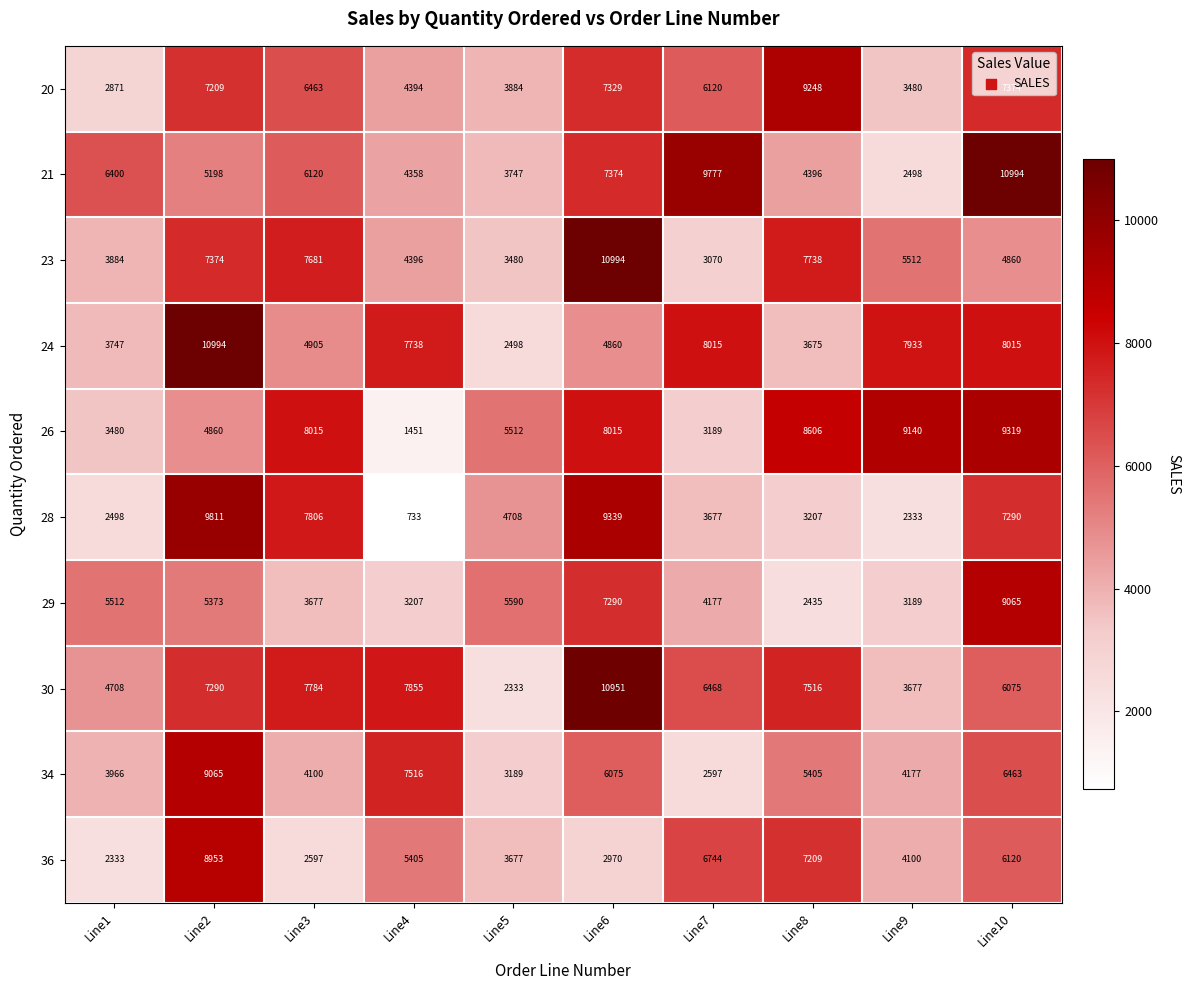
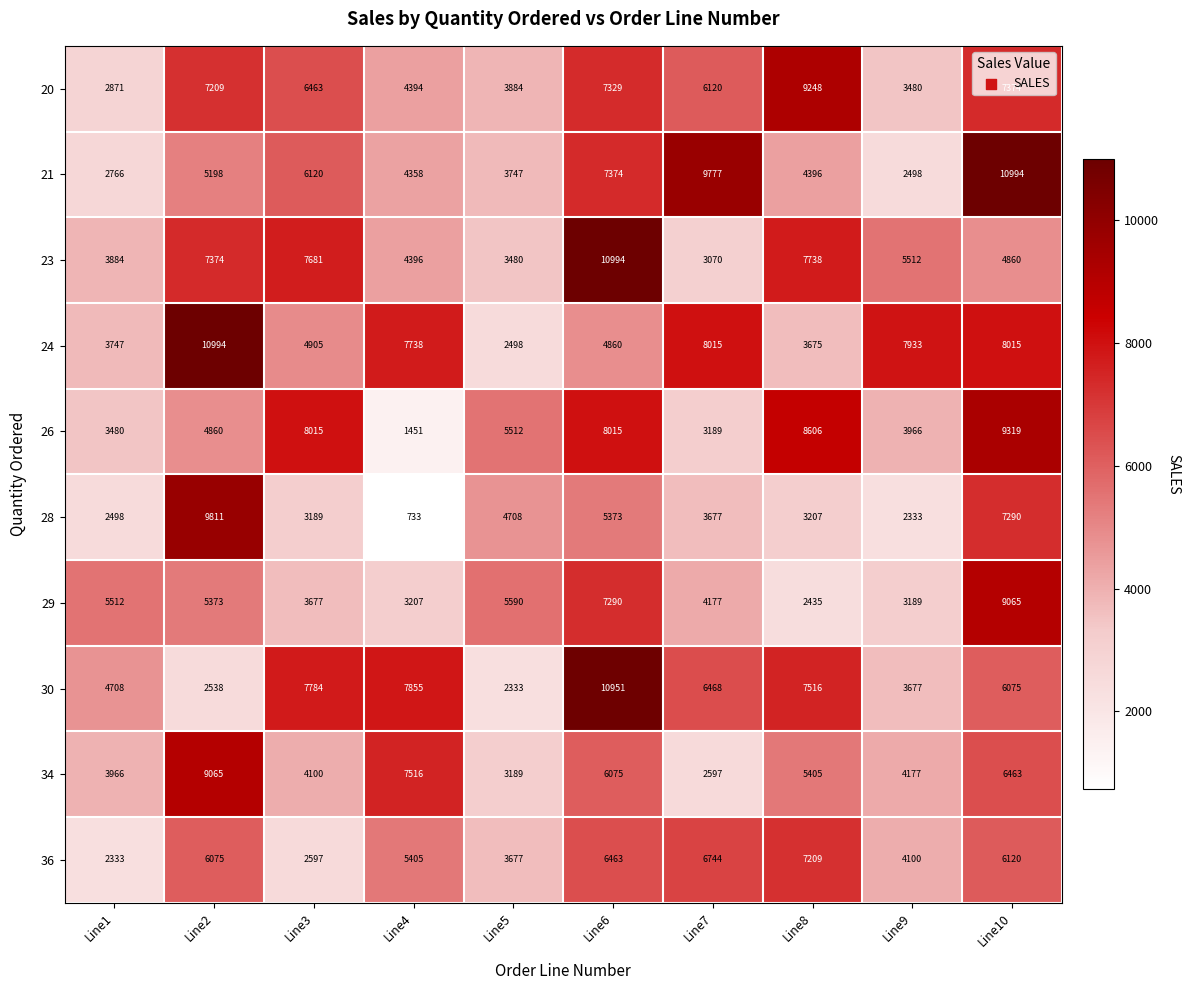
  {
    "20": {
      "Line1": 2871,
      "Line2": 7209,
      "Line3": 6463,
      "Line4": 4394,
      "Line5": 3884,
      "Line6": 7329,
      "Line7": 6120,
      "Line8": 9248,
      "Line9": 3480
    },
    "21": {
-     "Line1": 6400,
+     "Line1": 2766,
      "Line2": 5198,
      "Line3": 6120,
      "Line4": 4358,
      "Line5": 3747,
      "Line6": 7374,
      "Line7": 9777,
      "Line8": 4396,
      "Line9": 2498,
      "Line10": 10994
    },
    "23": {
      "Line1": 3884,
      "Line2": 7374,
      "Line3": 7681,
      "Line4": 4396,
      "Line5": 3480,
      "Line6": 10994,
      "Line7": 3070,
      "Line8": 7738,
      "Line9": 5512,
      "Line10": 4860
    },
    "24": {
      "Line1": 3747,
      "Line2": 10994,
      "Line3": 4905,
      "Line4": 7738,
      "Line5": 2498,
      "Line6": 4860,
      "Line7": 8015,
      "Line8": 3675,
      "Line9": 7933,
      "Line10": 8015
    },
    "26": {
      "Line1": 3480,
      "Line2": 4860,
      "Line3": 8015,
      "Line4": 1451,
      "Line5": 5512,
      "Line6": 8015,
      "Line7": 3189,
      "Line8": 8606,
-     "Line9": 9140,
+     "Line9": 3966,
      "Line10": 9319
    },
    "28": {
      "Line1": 2498,
      "Line2": 9811,
-     "Line3": 7806,
+     "Line3": 3189,
      "Line4": 733,
      "Line5": 4708,
-     "Line6": 9339,
+     "Line6": 5373,
      "Line7": 3677,
      "Line8": 3207,
      "Line9": 2333,
      "Line10": 7290
    },
    "29": {
      "Line1": 5512,
      "Line2": 5373,
      "Line3": 3677,
      "Line4": 3207,
      "Line5": 5590,
      "Line6": 7290,
      "Line7": 4177,
      "Line8": 2435,
      "Line9": 3189,
      "Line10": 9065
    },
    "30": {
      "Line1": 4708,
-     "Line2": 7290,
+     "Line2": 2538,
      "Line3": 7784,
      "Line4": 7855,
      "Line5": 2333,
      "Line6": 10951,
      "Line7": 6468,
      "Line8": 7516,
      "Line9": 3677,
      "Line10": 6075
    },
    "34": {
      "Line1": 3966,
      "Line2": 9065,
      "Line3": 4100,
      "Line4": 7516,
      "Line5": 3189,
      "Line6": 6075,
      "Line7": 2597,
      "Line8": 5405,
      "Line9": 4177,
      "Line10": 6463
    },
    "36": {
      "Line1": 2333,
-     "Line2": 8953,
+     "Line2": 6075,
      "Line3": 2597,
      "Line4": 5405,
      "Line5": 3677,
-     "Line6": 2970,
+     "Line6": 6463,
      "Line7": 6744,
      "Line8": 7209,
      "Line9": 4100,
      "Line10": 6120
    }
  }
